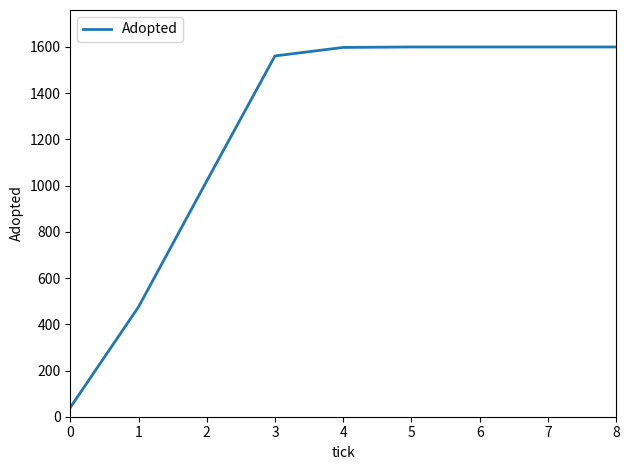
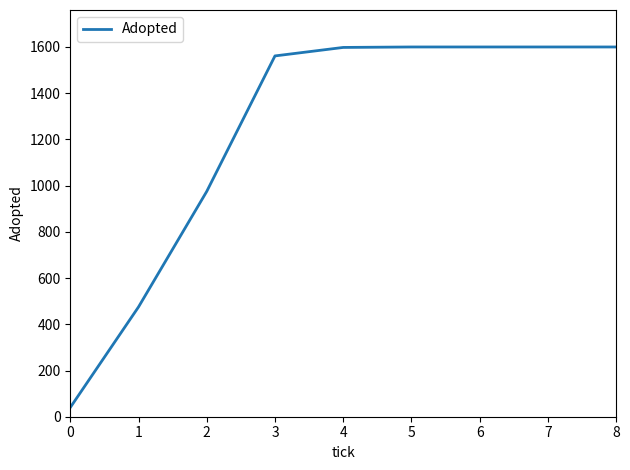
  {
    "0": 40,
    "1": 480,
-   "2": 1020,
+   "2": 980,
    "3": 1560,
    "4": 1600,
    "5": 1600,
    "6": 1600,
    "7": 1600,
    "8": 1600
  }
